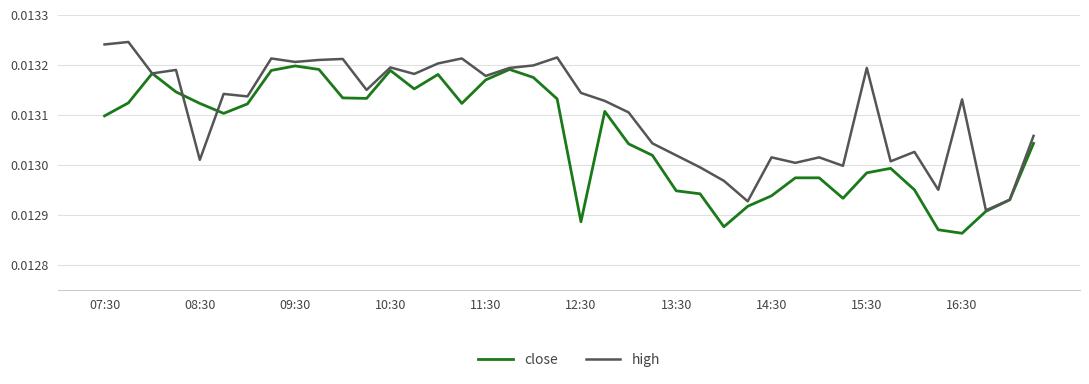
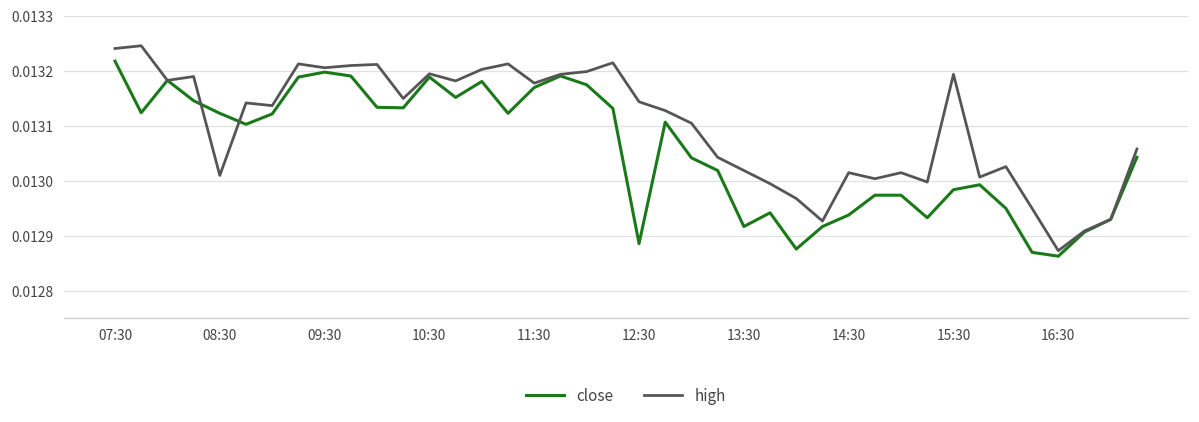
  {
    "close": {
-     "07:30": 0.01310,
+     "07:30": 0.01322,
      "08:30": 0.01312,
      "09:30": 0.01320,
      "10:30": 0.01319,
      "11:30": 0.01317,
      "12:30": 0.01289,
-     "13:30": 0.01295,
+     "13:30": 0.01292,
      "14:30": 0.01294,
      "15:30": 0.01298,
      "16:30": 0.01286
    },
    "high": {
      "07:30": 0.01324,
      "08:30": 0.01301,
      "09:30": 0.01321,
      "10:30": 0.01320,
      "11:30": 0.01318,
      "12:30": 0.01314,
      "13:30": 0.01302,
      "14:30": 0.01302,
      "15:30": 0.01319,
-     "16:30": 0.01313
+     "16:30": 0.01287
    }
  }
